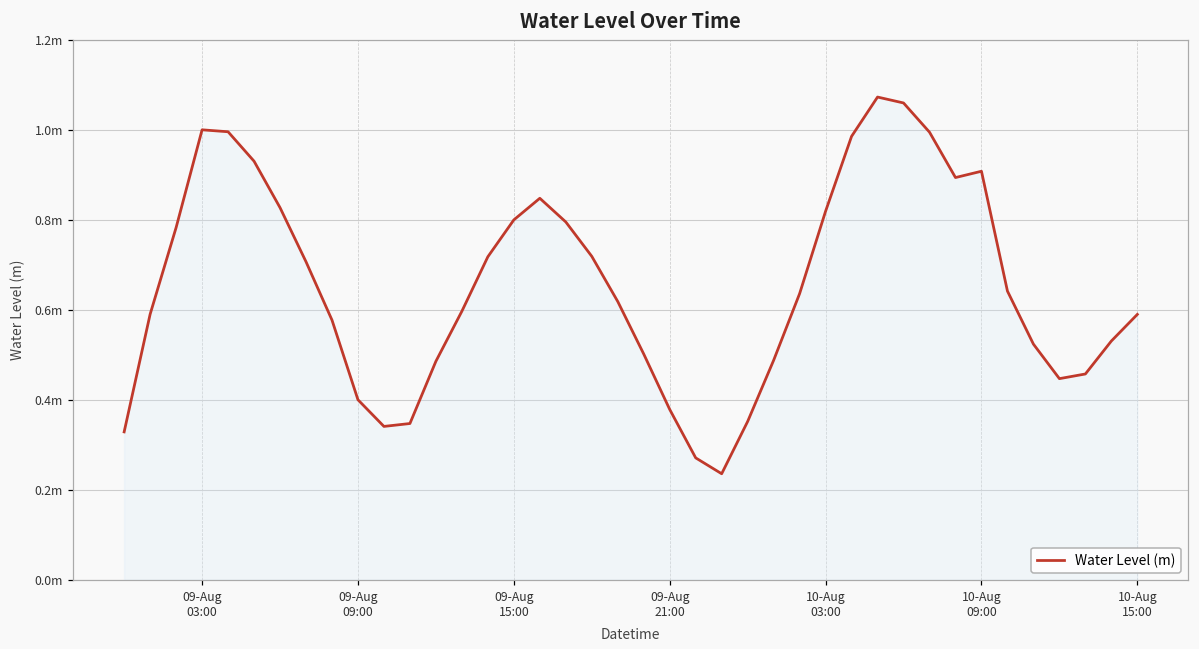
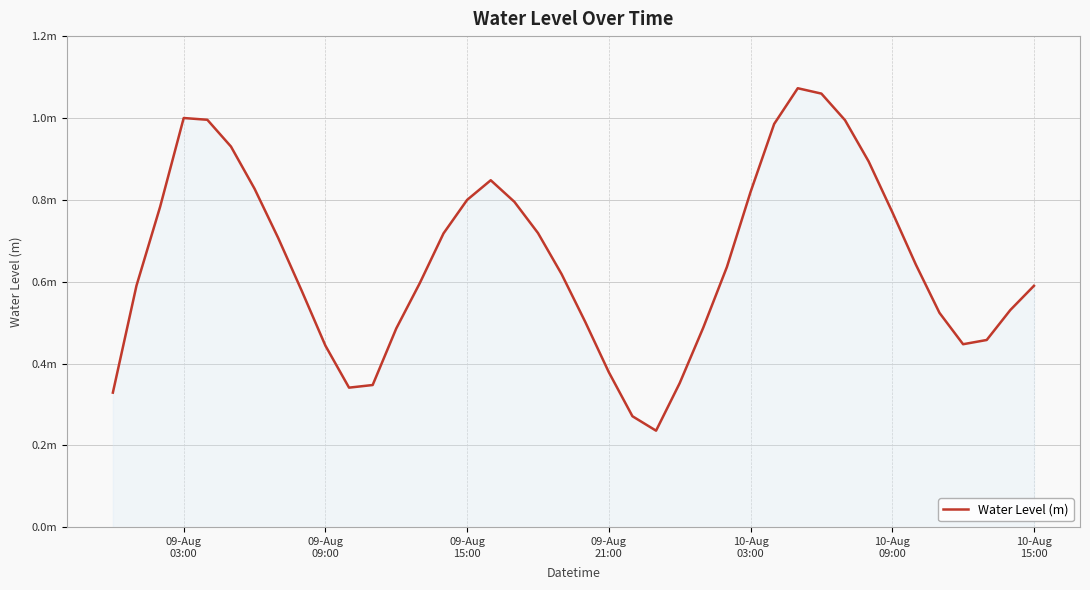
  {
    "09-Aug 03:00": "1.00m",
-   "09-Aug 09:00": "0.40m",
+   "09-Aug 09:00": "0.44m",
    "09-Aug 15:00": "0.80m",
    "09-Aug 21:00": "0.38m",
    "10-Aug 03:00": "0.82m",
-   "10-Aug 09:00": "0.91m",
+   "10-Aug 09:00": "0.77m",
    "10-Aug 15:00": "0.59m"
  }
